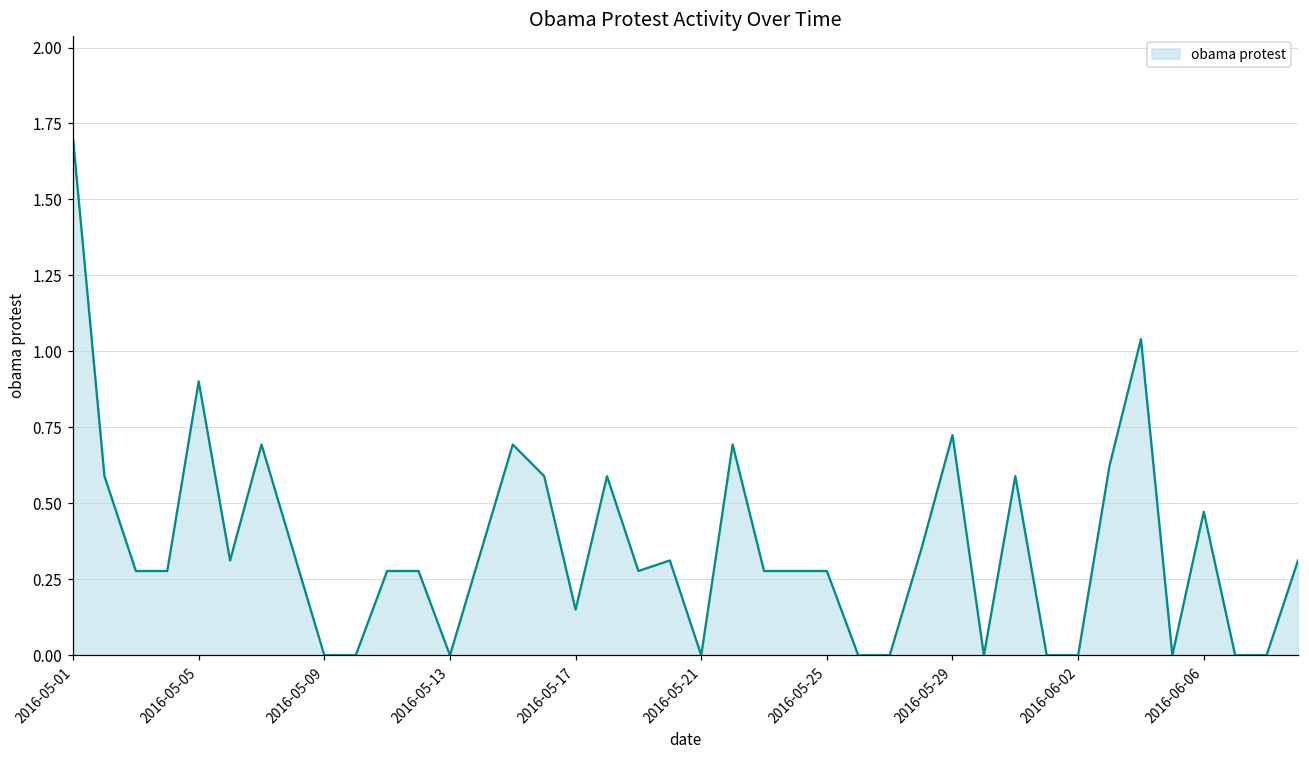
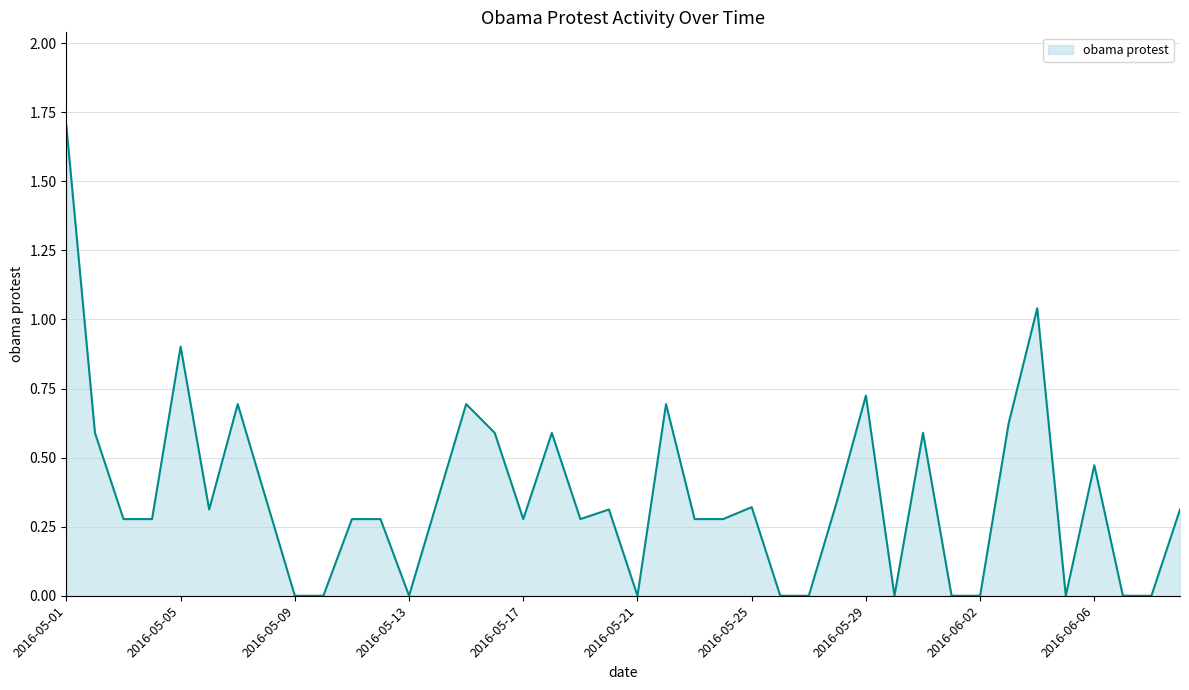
  {
    "2016-05-01": 1.70,
    "2016-05-05": 0.90,
    "2016-05-09": 0.00,
    "2016-05-13": 0.00,
-   "2016-05-17": 0.15,
+   "2016-05-17": 0.28,
    "2016-05-21": 0.00,
-   "2016-05-25": 0.28,
+   "2016-05-25": 0.32,
    "2016-05-29": 0.72,
    "2016-06-02": 0.00,
    "2016-06-06": 0.47
  }
